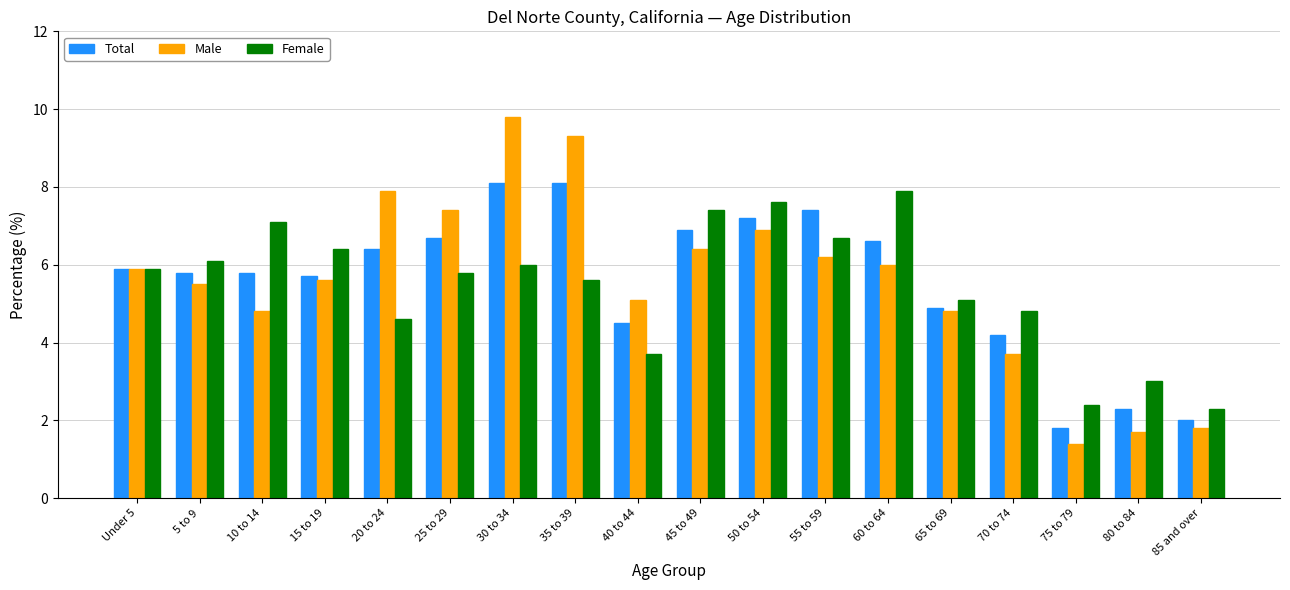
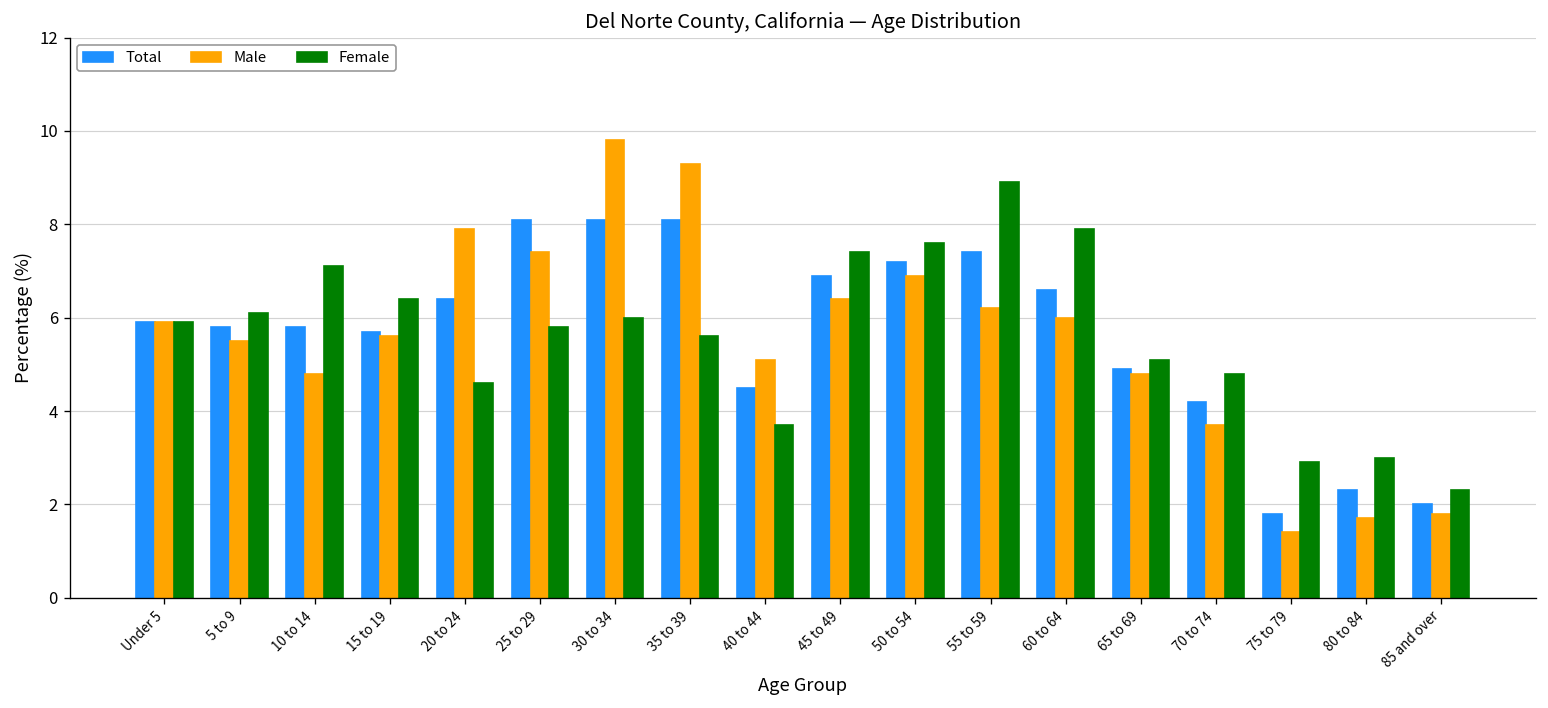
  {
    "Total": {
      "Under 5": 5.9,
      "5 to 9": 5.8,
      "10 to 14": 5.8,
      "15 to 19": 5.7,
      "20 to 24": 6.4,
-     "25 to 29": 6.7,
+     "25 to 29": 8.1,
      "30 to 34": 8.1,
      "35 to 39": 8.1,
      "40 to 44": 4.5,
      "45 to 49": 6.9,
      "50 to 54": 7.2,
      "55 to 59": 7.4,
      "60 to 64": 6.6,
      "65 to 69": 4.9,
      "70 to 74": 4.2,
      "75 to 79": 1.8,
      "80 to 84": 2.3,
      "85 and over": 2.0
    },
    "Male": {
      "Under 5": 5.9,
      "5 to 9": 5.5,
      "10 to 14": 4.8,
      "15 to 19": 5.6,
      "20 to 24": 7.9,
      "25 to 29": 7.4,
      "30 to 34": 9.8,
      "35 to 39": 9.3,
      "40 to 44": 5.1,
      "45 to 49": 6.4,
      "50 to 54": 6.9,
      "55 to 59": 6.2,
      "60 to 64": 6.0,
      "65 to 69": 4.8,
      "70 to 74": 3.7,
      "75 to 79": 1.4,
      "80 to 84": 1.7,
      "85 and over": 1.8
    },
    "Female": {
      "Under 5": 5.9,
      "5 to 9": 6.1,
      "10 to 14": 7.1,
      "15 to 19": 6.4,
      "20 to 24": 4.6,
      "25 to 29": 5.8,
      "30 to 34": 6.0,
      "35 to 39": 5.6,
      "40 to 44": 3.7,
      "45 to 49": 7.4,
      "50 to 54": 7.6,
-     "55 to 59": 6.7,
+     "55 to 59": 8.9,
      "60 to 64": 7.9,
      "65 to 69": 5.1,
      "70 to 74": 4.8,
-     "75 to 79": 2.4,
+     "75 to 79": 2.9,
      "80 to 84": 3.0,
      "85 and over": 2.3
    }
  }
